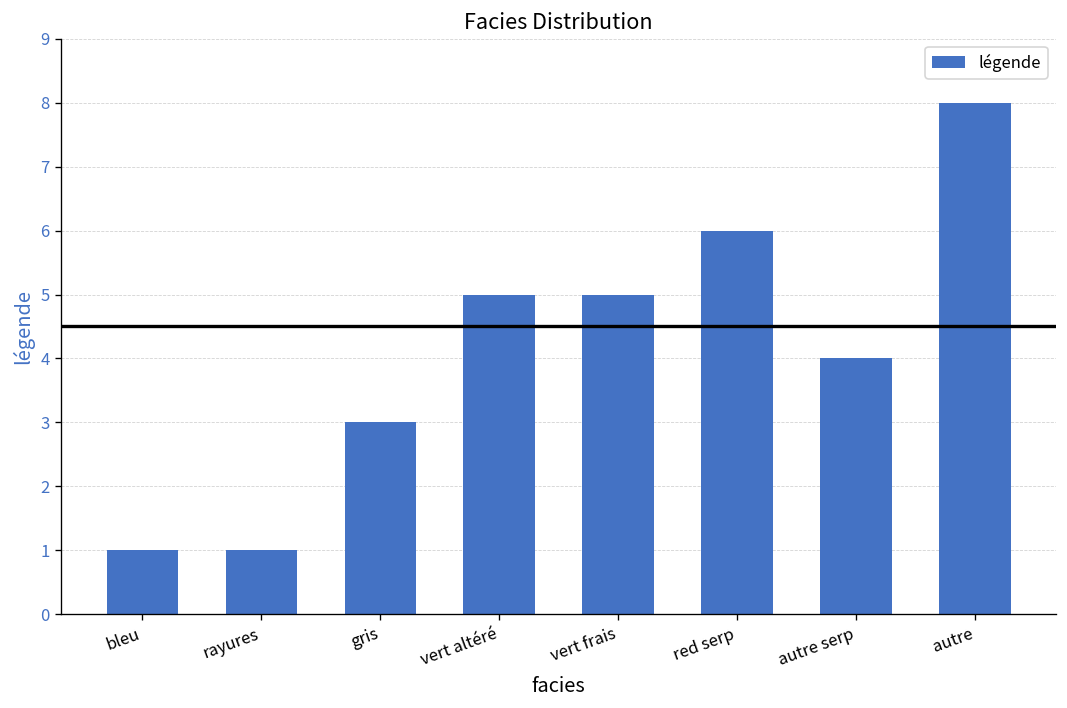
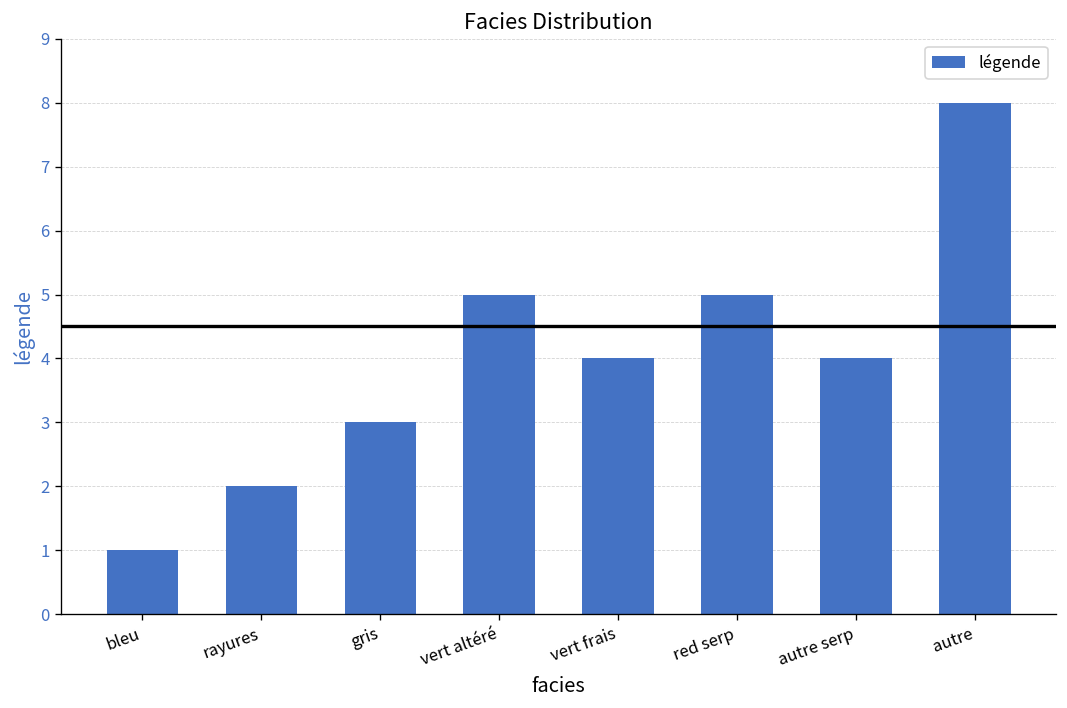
  {
    "bleu": 1,
-   "rayures": 1,
+   "rayures": 2,
    "gris": 3,
    "vert altéré": 5,
-   "vert frais": 5,
-   "red serp": 6,
+   "vert frais": 4,
+   "red serp": 5,
    "autre serp": 4,
    "autre": 8
  }
